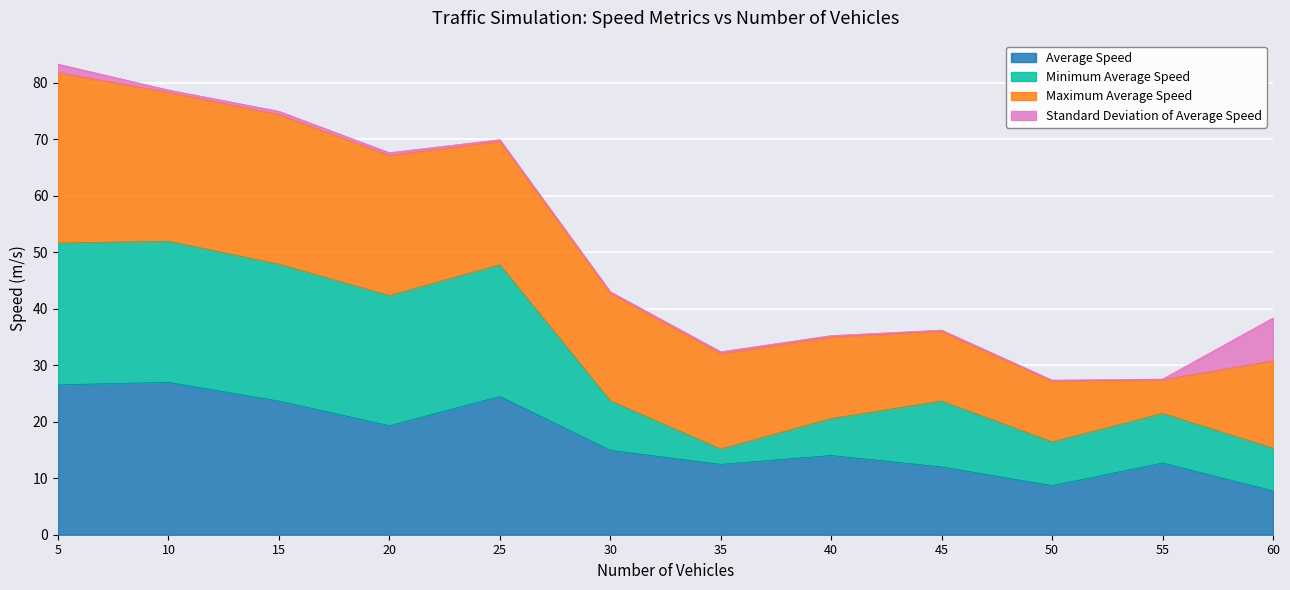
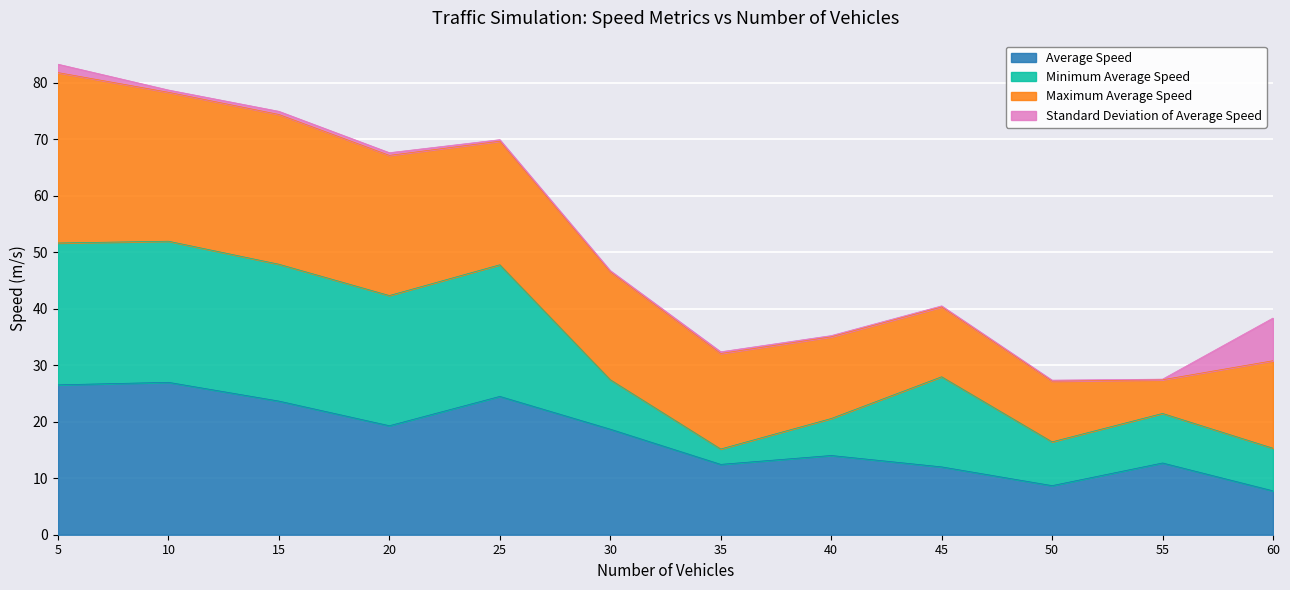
  {
    "Average Speed": {
      "5": 27,
      "10": 27,
      "15": 24,
      "20": 19,
      "25": 24,
-     "30": 15,
+     "30": 19,
      "35": 12,
      "40": 14,
      "45": 12,
      "50": 9,
      "55": 13,
      "60": 8
    },
    "Minimum Average Speed": {
      "5": 25,
      "10": 25,
      "15": 24,
      "20": 23,
      "25": 23,
      "30": 9,
      "35": 3,
      "40": 7,
-     "45": 12,
+     "45": 16,
      "50": 8,
      "55": 9,
      "60": 8
    },
    "Maximum Average Speed": {
      "5": 30,
      "15": 27,
      "20": 25,
      "60": 15
    },
    "Standard Deviation of Average Speed": {
      "5": 1,
      "15": 1,
      "20": 0,
      "60": 8
    }
  }
